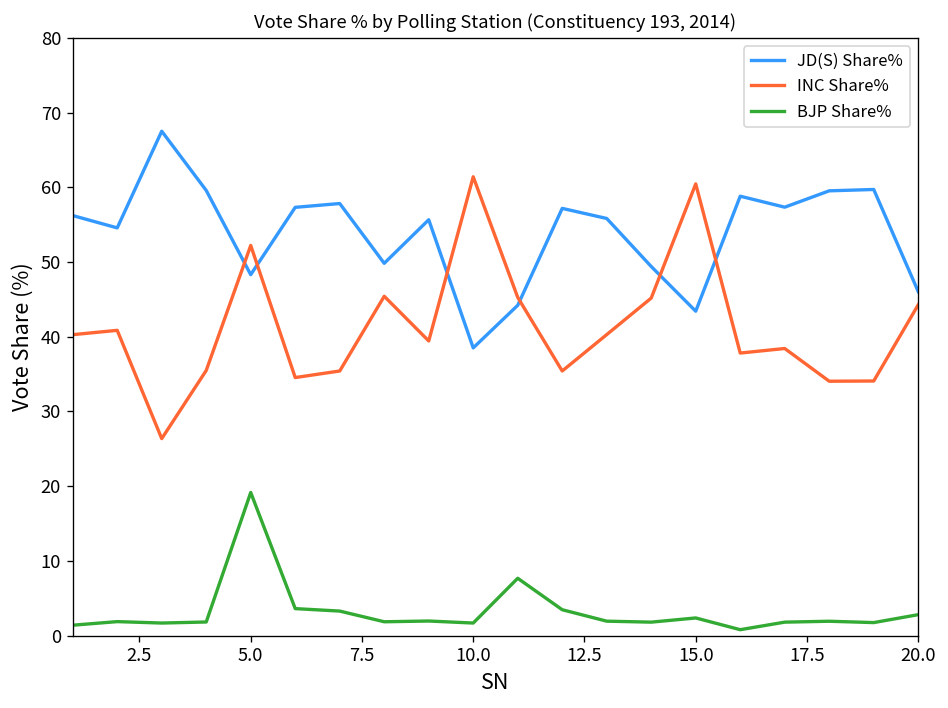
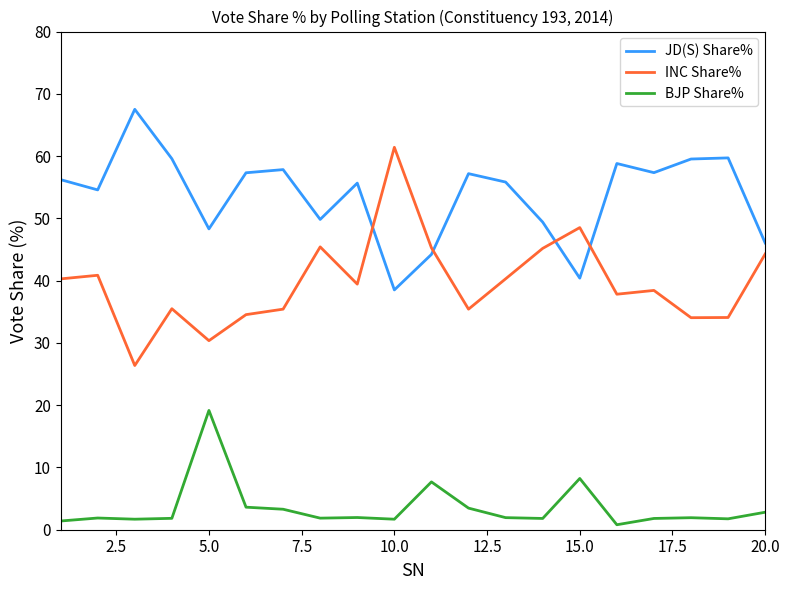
  {
    "JD(S) Share%": {
      "5.0": 48,
      "10.0": 39,
-     "15.0": 43,
+     "15.0": 40,
      "20.0": 46
    },
    "INC Share%": {
-     "5.0": 52,
+     "5.0": 30,
      "10.0": 61,
-     "15.0": 60,
+     "15.0": 49,
      "20.0": 44
    },
    "BJP Share%": {
      "5.0": 19,
      "10.0": 2,
-     "15.0": 2,
+     "15.0": 8,
      "20.0": 3
    }
  }
